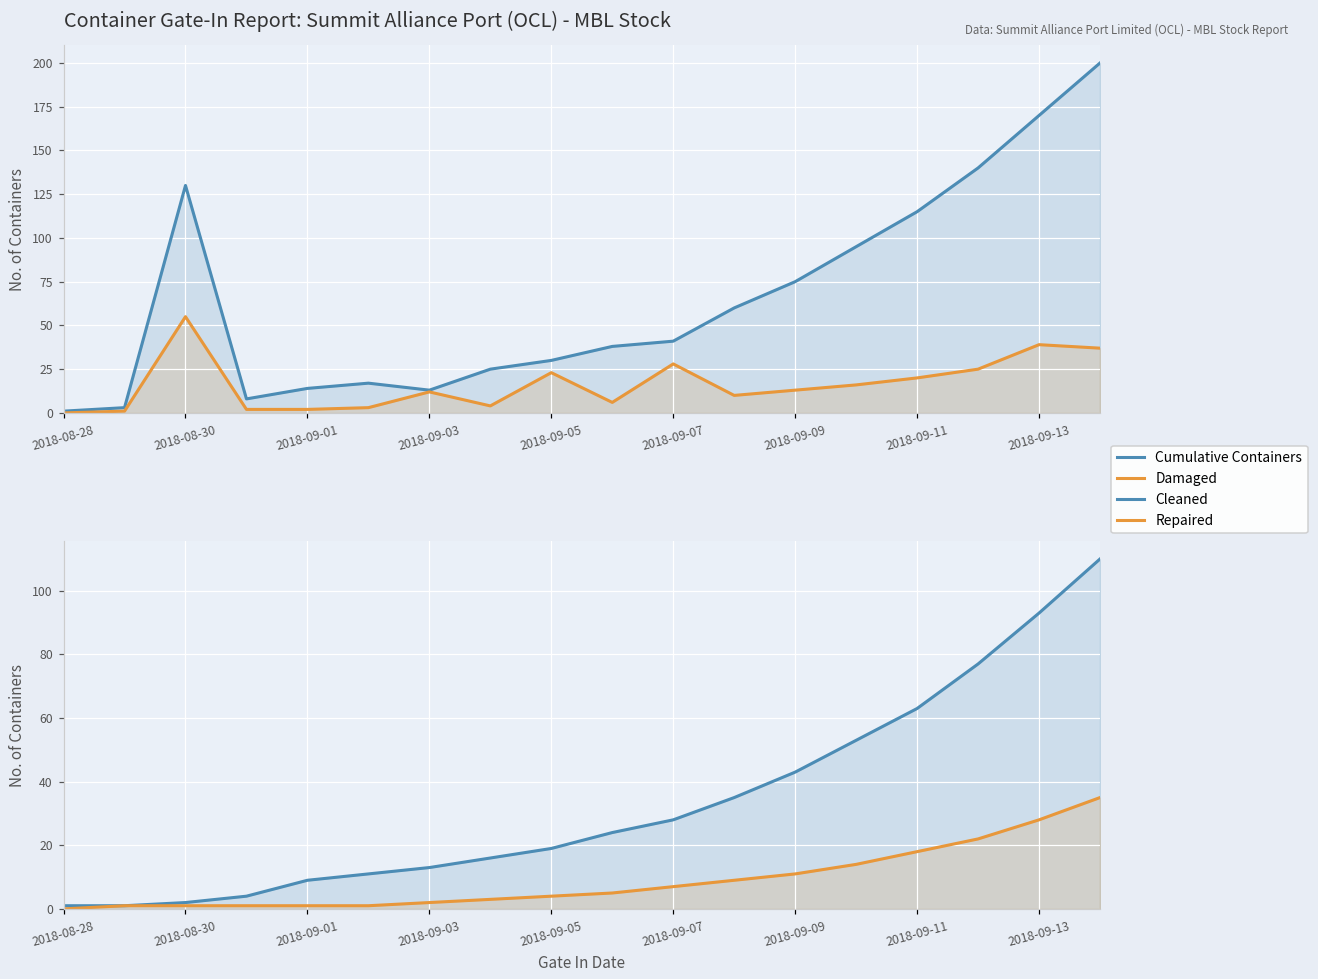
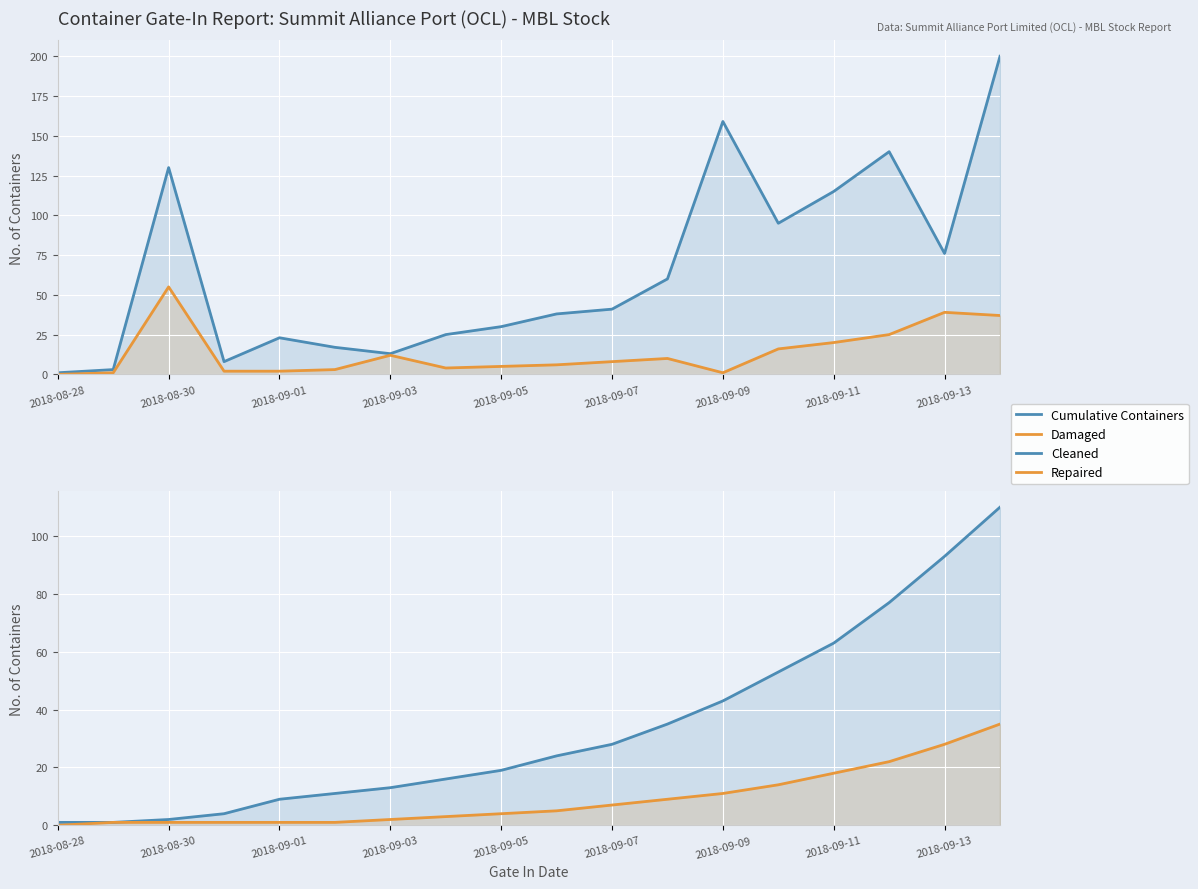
  {
    "Container Gate-In Report: Summit Alliance Port (OCL) - MBL Stock": {
      "Cumulative Containers": {
        "2018-08-30": 130,
-       "2018-09-01": 14,
+       "2018-09-01": 23,
        "2018-09-05": 30,
        "2018-09-07": 41,
-       "2018-09-09": 75,
+       "2018-09-09": 159,
        "2018-09-11": 115,
-       "2018-09-13": 170
+       "2018-09-13": 76
      },
      "Damaged": {
        "2018-08-30": 55,
        "2018-09-01": 2,
-       "2018-09-05": 23,
-       "2018-09-07": 28,
-       "2018-09-09": 13,
+       "2018-09-05": 5,
+       "2018-09-07": 8,
+       "2018-09-09": 1,
        "2018-09-11": 20,
        "2018-09-13": 39
      }
    }
  }
